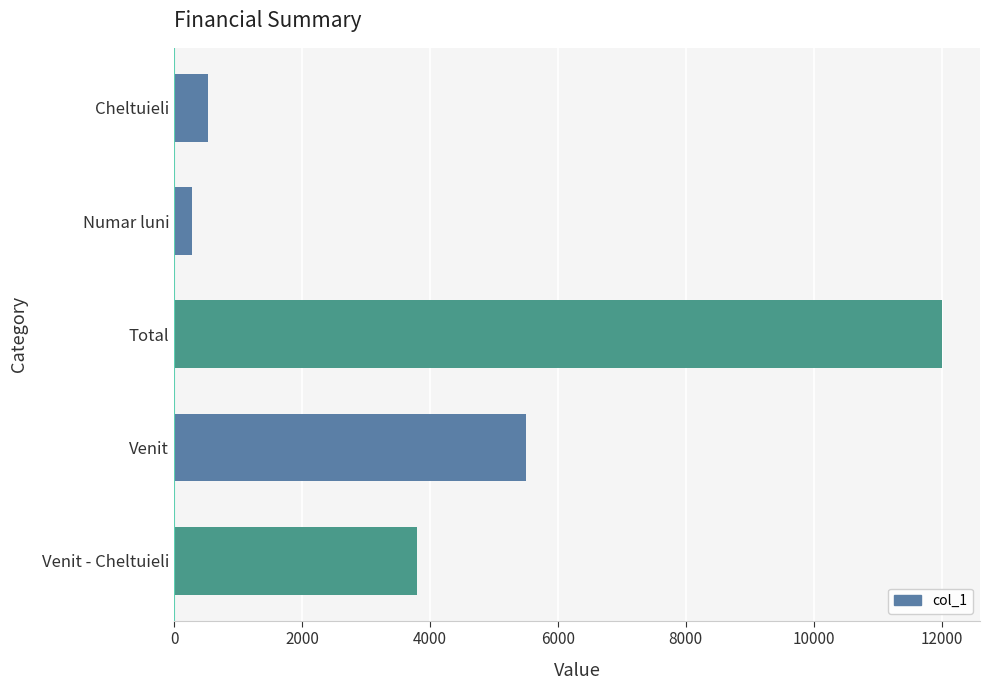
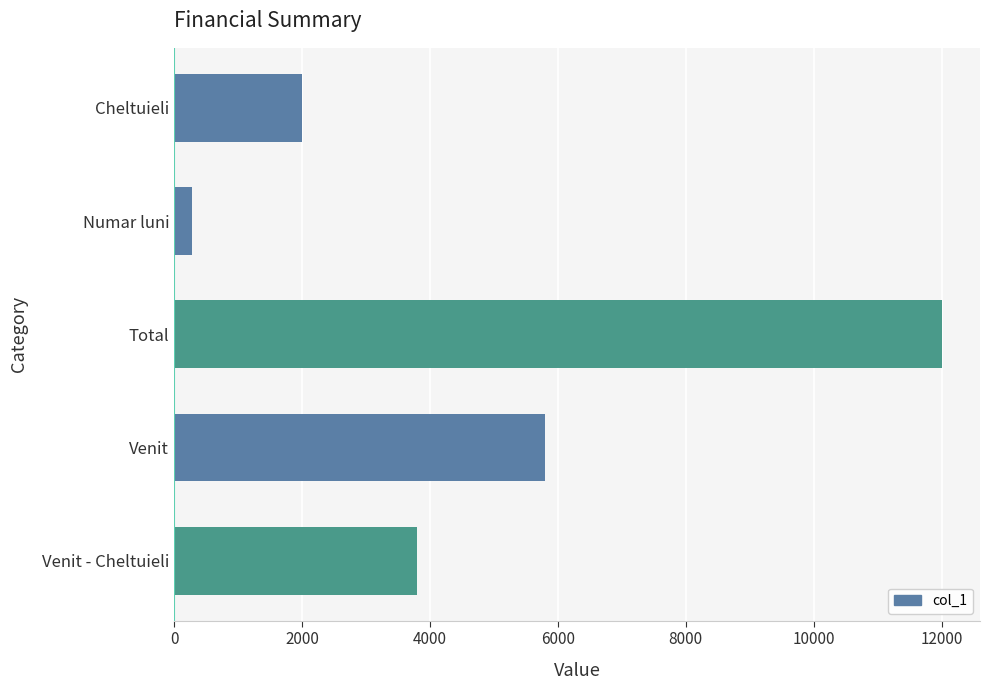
  {
-   "Cheltuieli": 500,
+   "Cheltuieli": 2000,
    "Numar luni": 300,
    "Total": 12000,
-   "Venit": 5500,
+   "Venit": 5800,
    "Venit - Cheltuieli": 3800
  }
